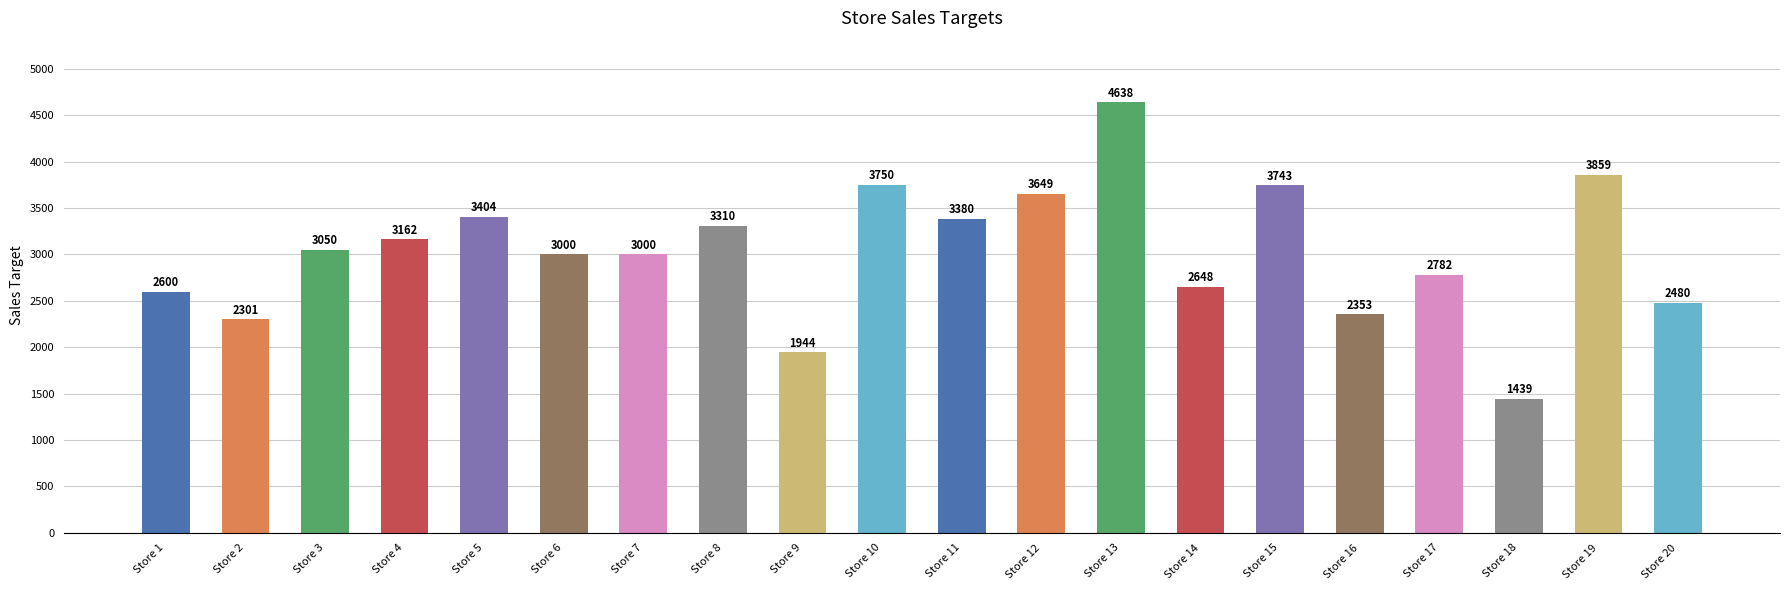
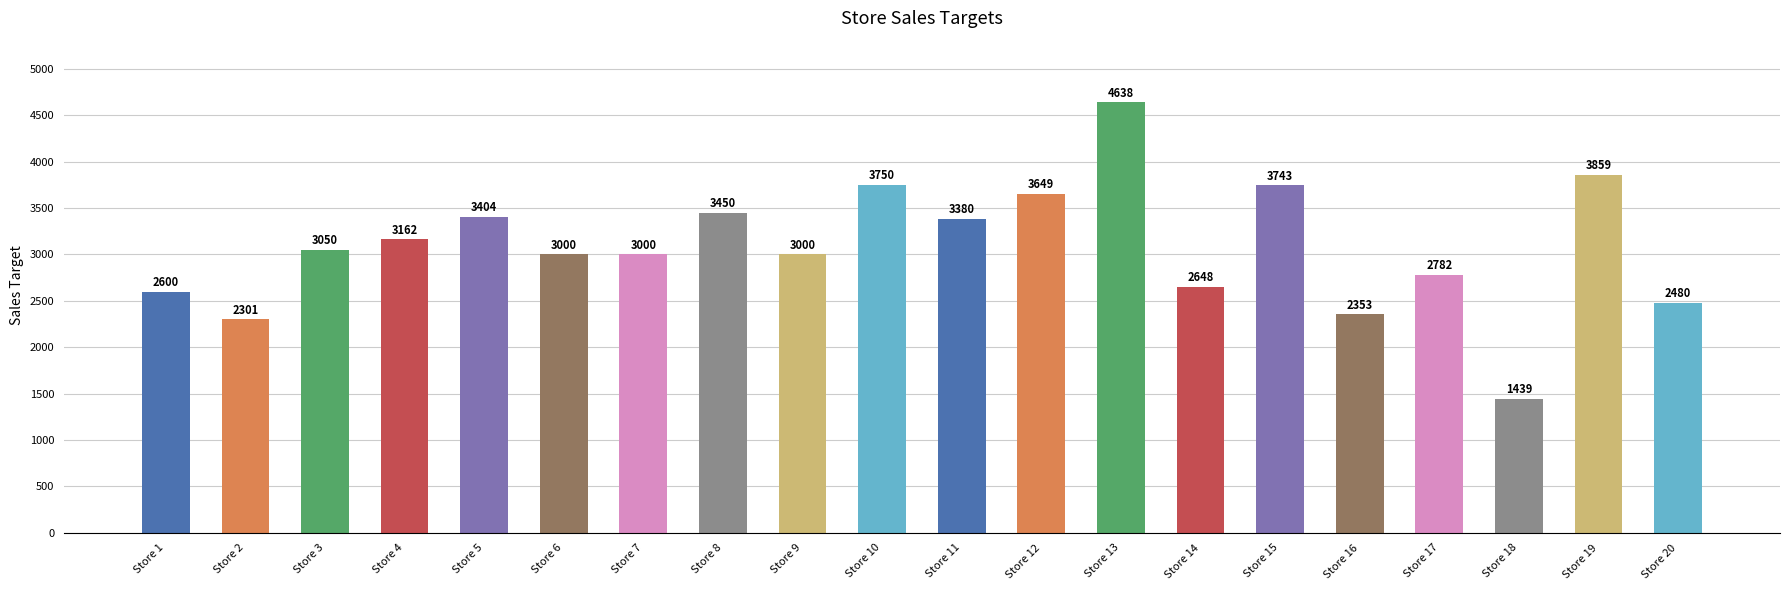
  {
    "Store 1": 2600,
    "Store 2": 2301,
    "Store 3": 3050,
    "Store 4": 3162,
    "Store 5": 3404,
    "Store 6": 3000,
    "Store 7": 3000,
-   "Store 8": 3310,
-   "Store 9": 1944,
+   "Store 8": 3450,
+   "Store 9": 3000,
    "Store 10": 3750,
    "Store 11": 3380,
    "Store 12": 3649,
    "Store 13": 4638,
    "Store 14": 2648,
    "Store 15": 3743,
    "Store 16": 2353,
    "Store 17": 2782,
    "Store 18": 1439,
    "Store 19": 3859,
    "Store 20": 2480
  }
